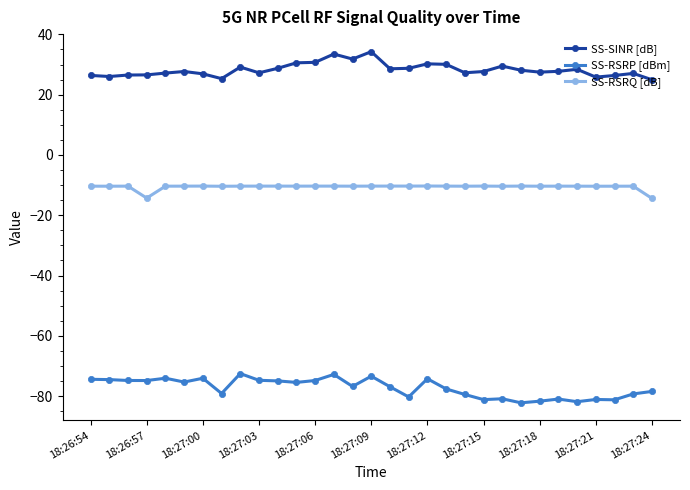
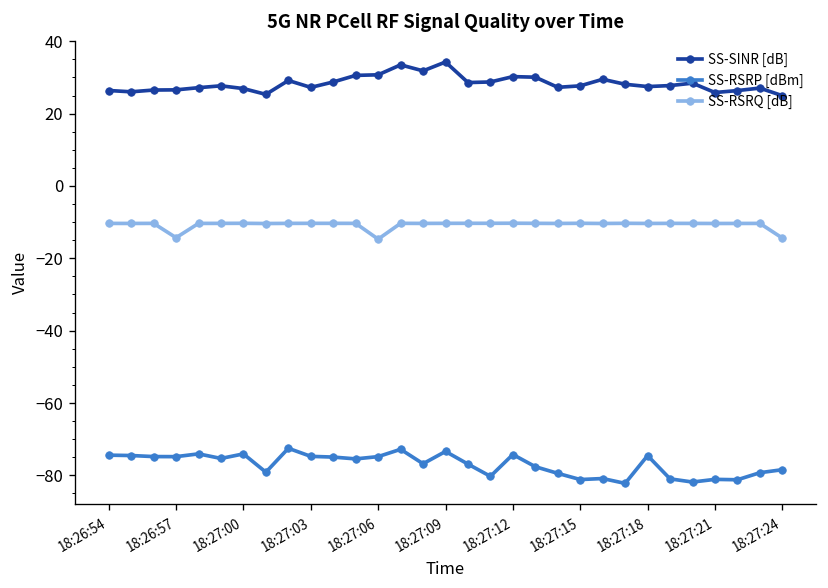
  {
    "SS-SINR [dB]": {
      "18:26:54": 26,
      "18:26:57": 27,
      "18:27:00": 27,
      "18:27:03": 27,
      "18:27:06": 31,
      "18:27:09": 34,
      "18:27:12": 30,
      "18:27:15": 28,
      "18:27:18": 27,
      "18:27:21": 26,
      "18:27:24": 25
    },
    "SS-RSRP [dBm]": {
      "18:26:54": -74,
      "18:26:57": -75,
      "18:27:00": -74,
      "18:27:03": -75,
      "18:27:06": -75,
      "18:27:09": -73,
      "18:27:12": -74,
      "18:27:15": -81,
-     "18:27:18": -82,
+     "18:27:18": -75,
      "18:27:21": -81,
      "18:27:24": -78
    },
    "SS-RSRQ [dB]": {
      "18:26:54": -10,
      "18:26:57": -14,
      "18:27:00": -10,
      "18:27:03": -10,
-     "18:27:06": -10,
+     "18:27:06": -15,
      "18:27:09": -10,
      "18:27:12": -10,
      "18:27:15": -10,
      "18:27:18": -10,
      "18:27:21": -10,
      "18:27:24": -14
    }
  }
